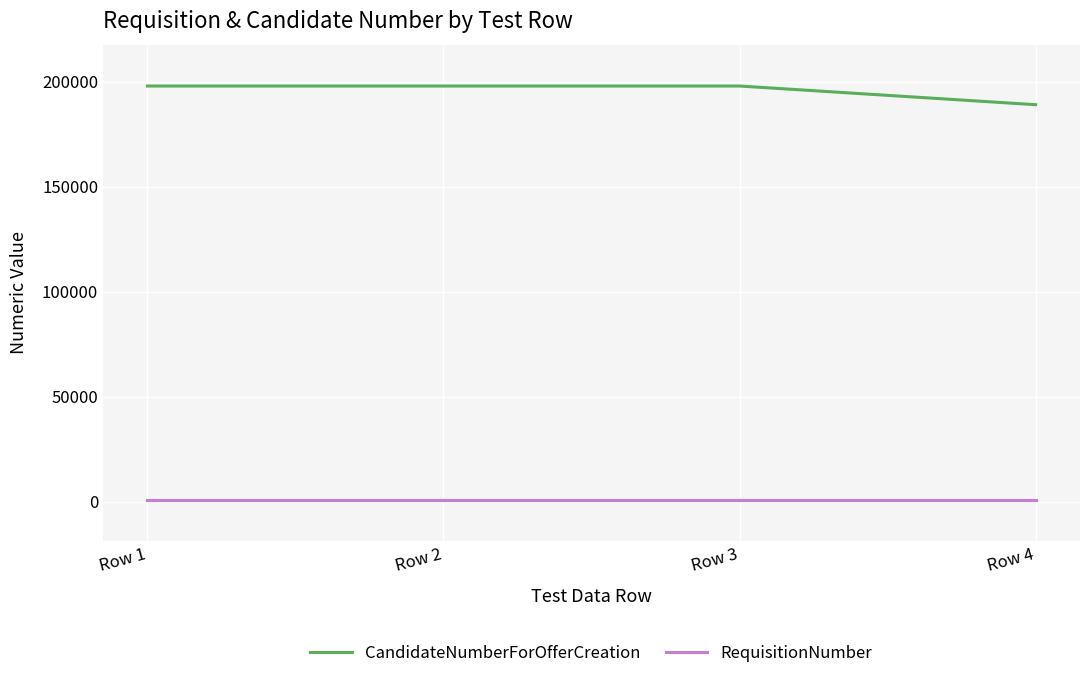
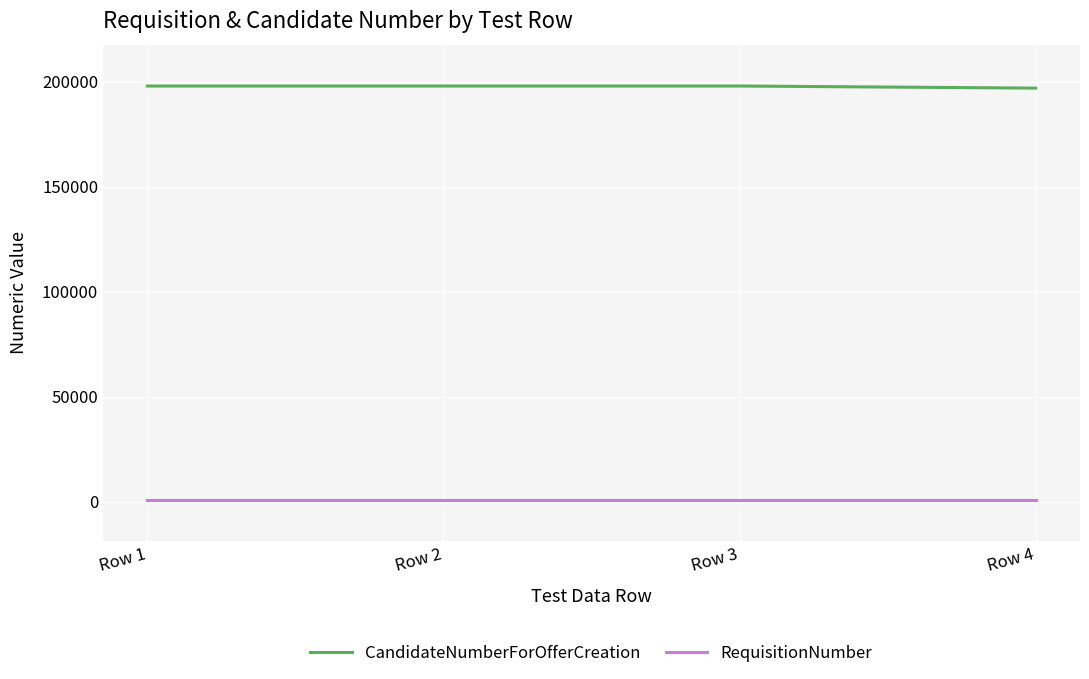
  {
    "CandidateNumberForOfferCreation": {
      "Row 1": 198000,
      "Row 2": 198000,
      "Row 3": 198000,
-     "Row 4": 189000
+     "Row 4": 197000
    },
    "RequisitionNumber": {
      "Row 1": 1000,
      "Row 2": 1000,
      "Row 3": 1000,
      "Row 4": 1000
    }
  }
